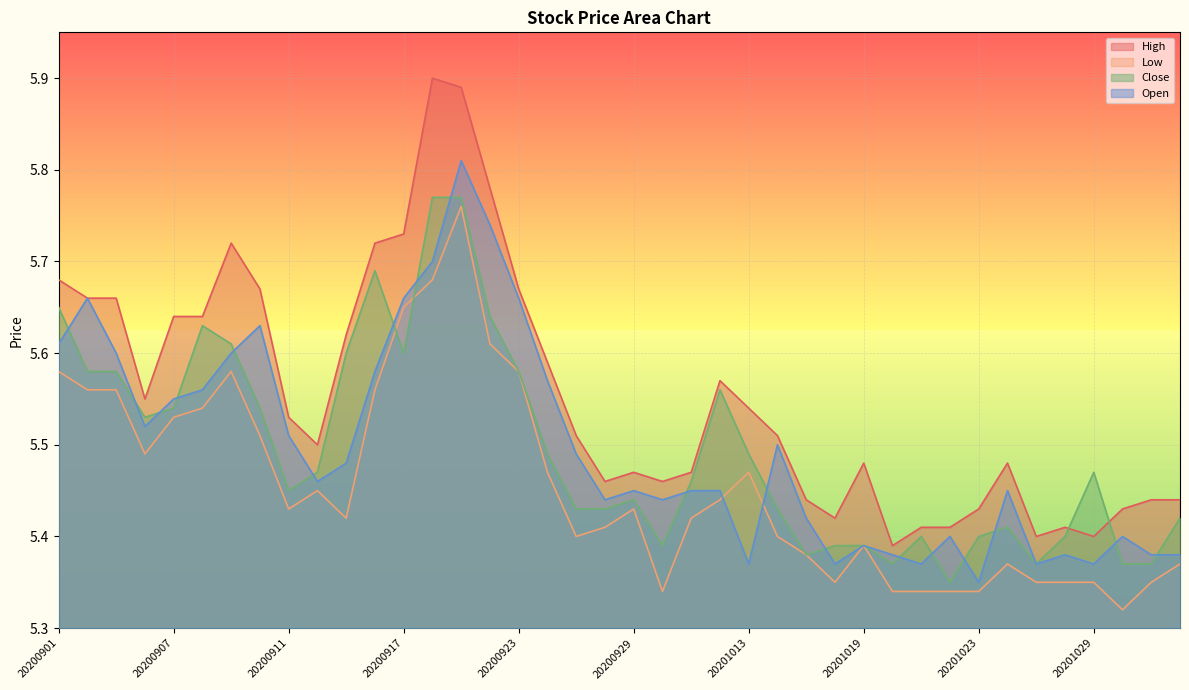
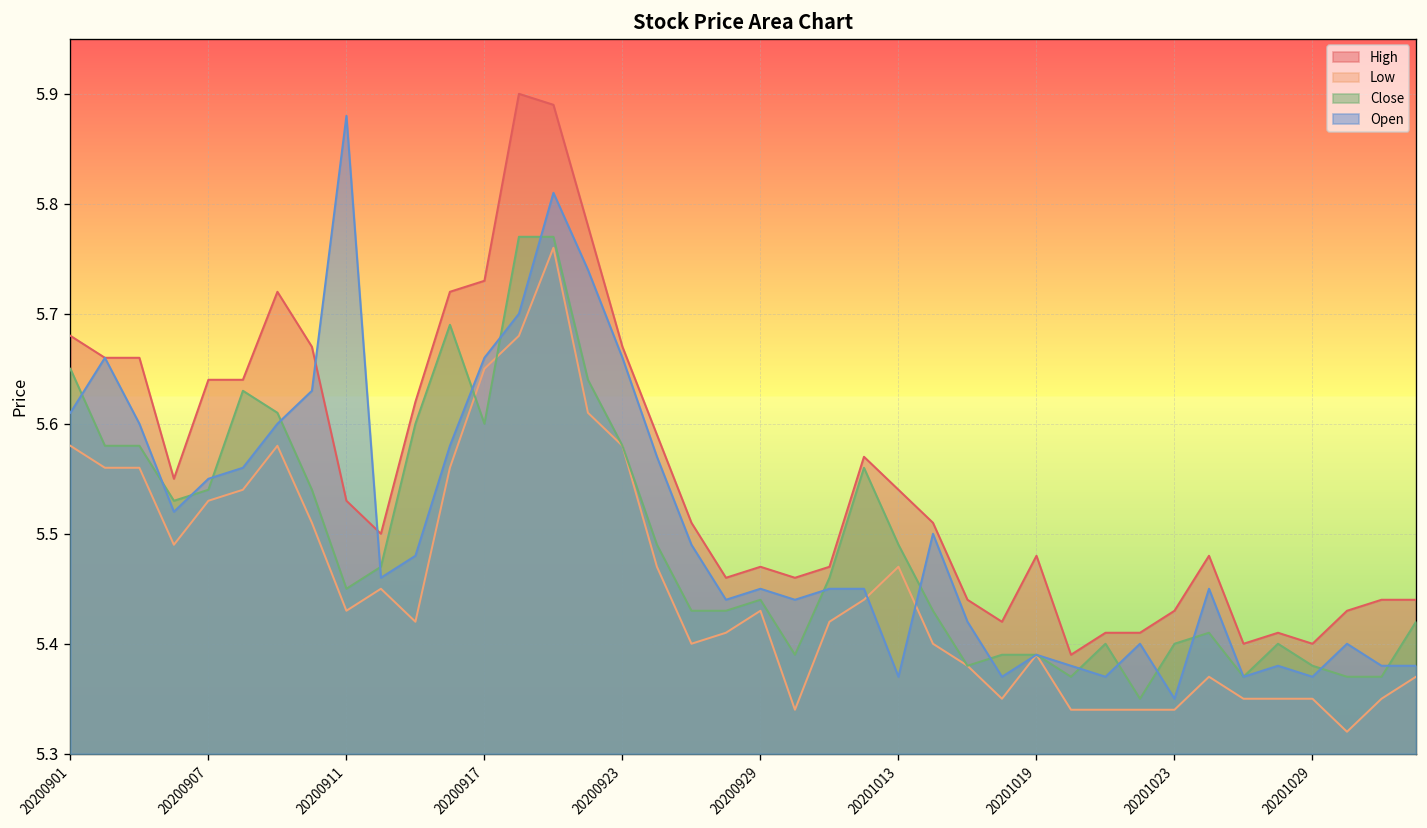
  {
    "Close": {
      "20200901": 5.65,
      "20200907": 5.54,
      "20200911": 5.45,
      "20200917": 5.60,
      "20200929": 5.44,
      "20201013": 5.49,
      "20201023": 5.40,
-     "20201029": 5.47
+     "20201029": 5.38
    },
    "Open": {
      "20200901": 5.61,
      "20200907": 5.55,
-     "20200911": 5.51,
+     "20200911": 5.88,
      "20200917": 5.66,
      "20200923": 5.66,
      "20200929": 5.45,
      "20201013": 5.37,
      "20201023": 5.35,
      "20201029": 5.37
    }
  }
